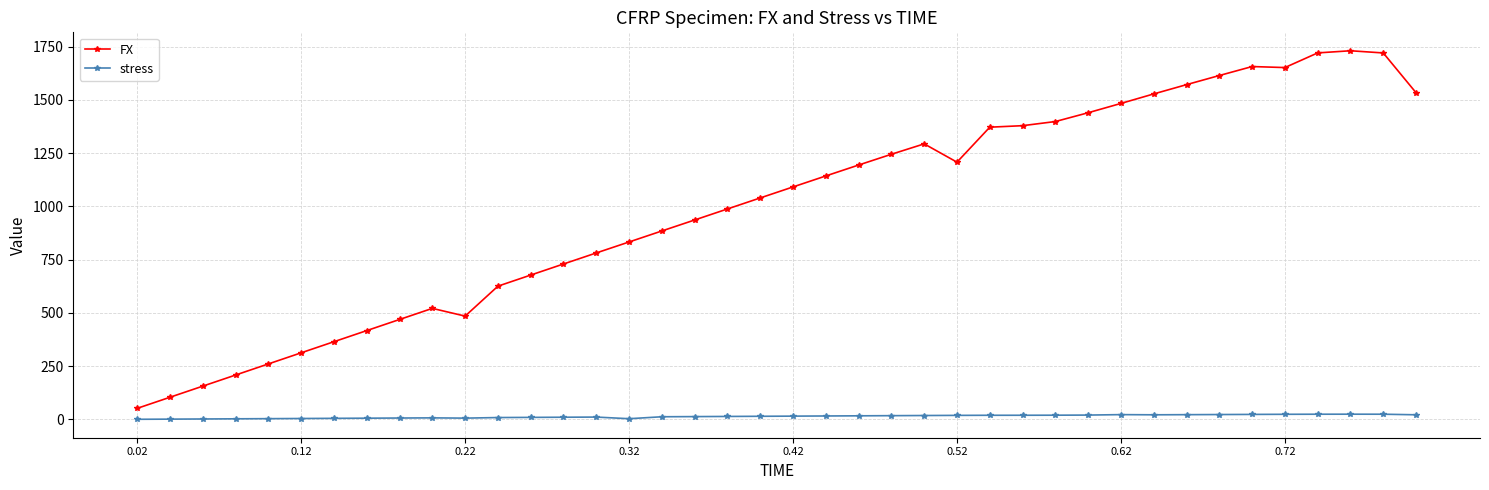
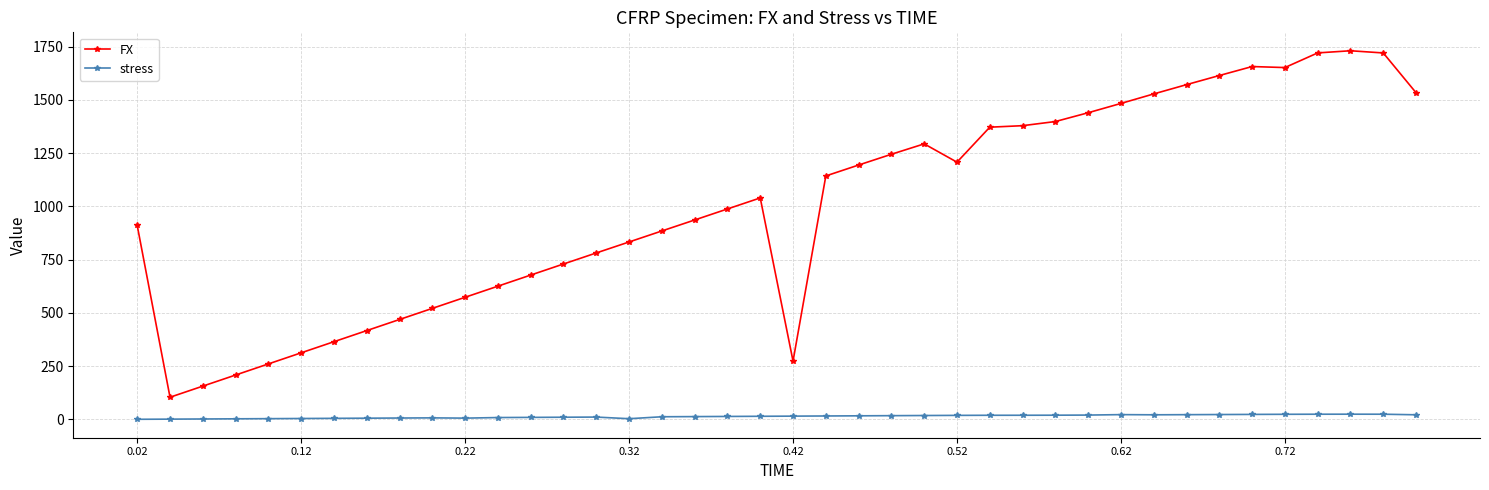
  {
    "FX": {
-     "0.02": 50,
+     "0.02": 910,
      "0.12": 310,
-     "0.22": 490,
+     "0.22": 570,
      "0.32": 830,
-     "0.42": 1090,
+     "0.42": 270,
      "0.52": 1210,
      "0.62": 1480,
      "0.72": 1650
    },
    "stress": {
      "0.02": 0,
      "0.12": 0,
      "0.22": 10,
      "0.32": 0,
      "0.42": 20,
      "0.52": 20,
      "0.62": 20,
      "0.72": 20
    }
  }
